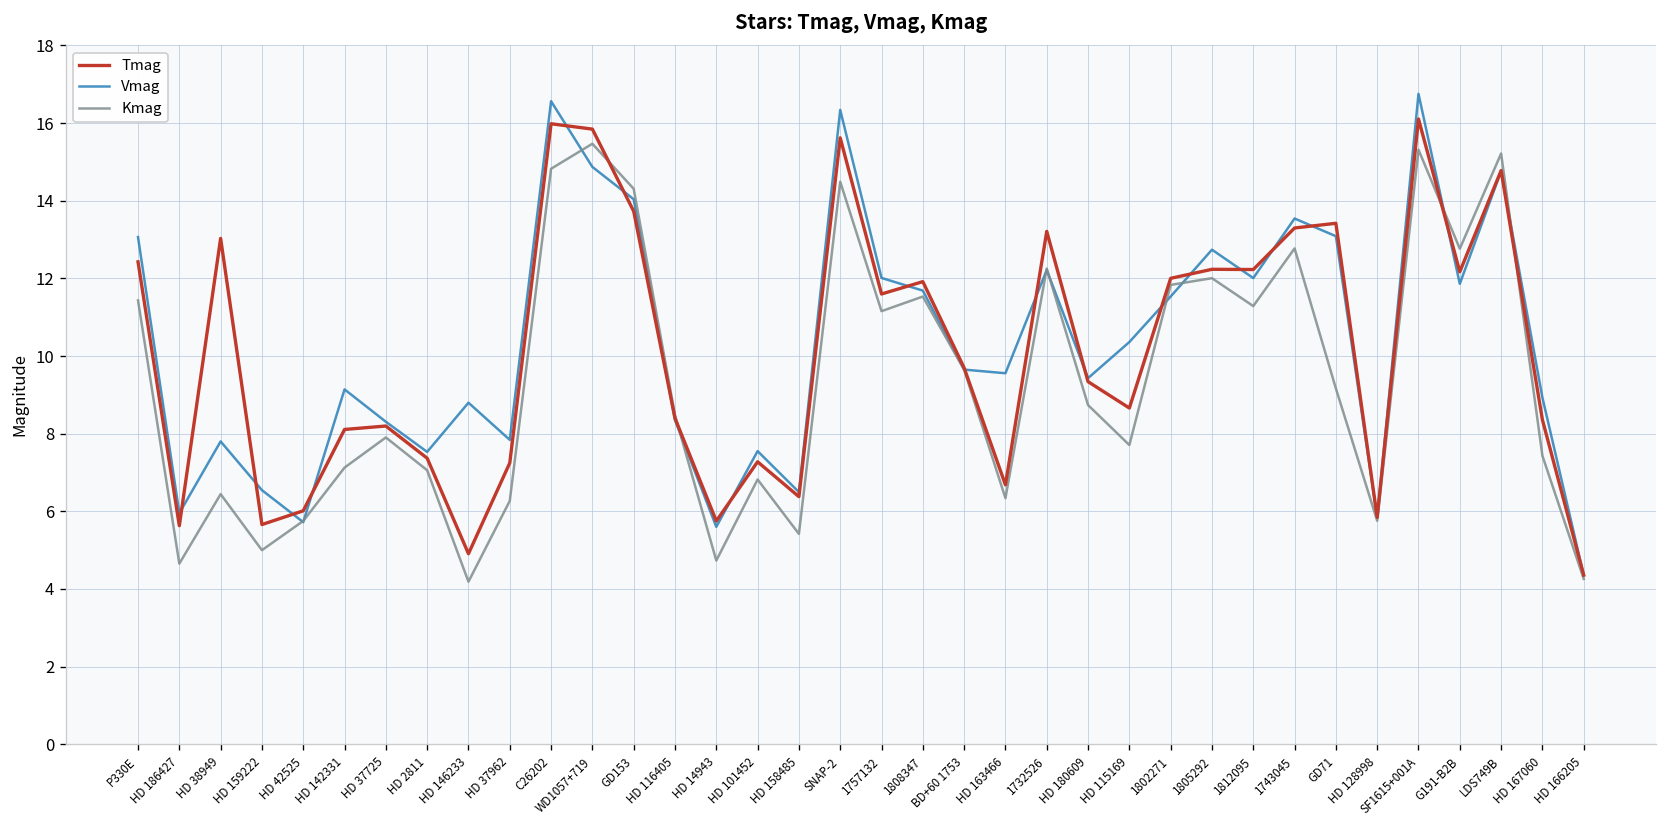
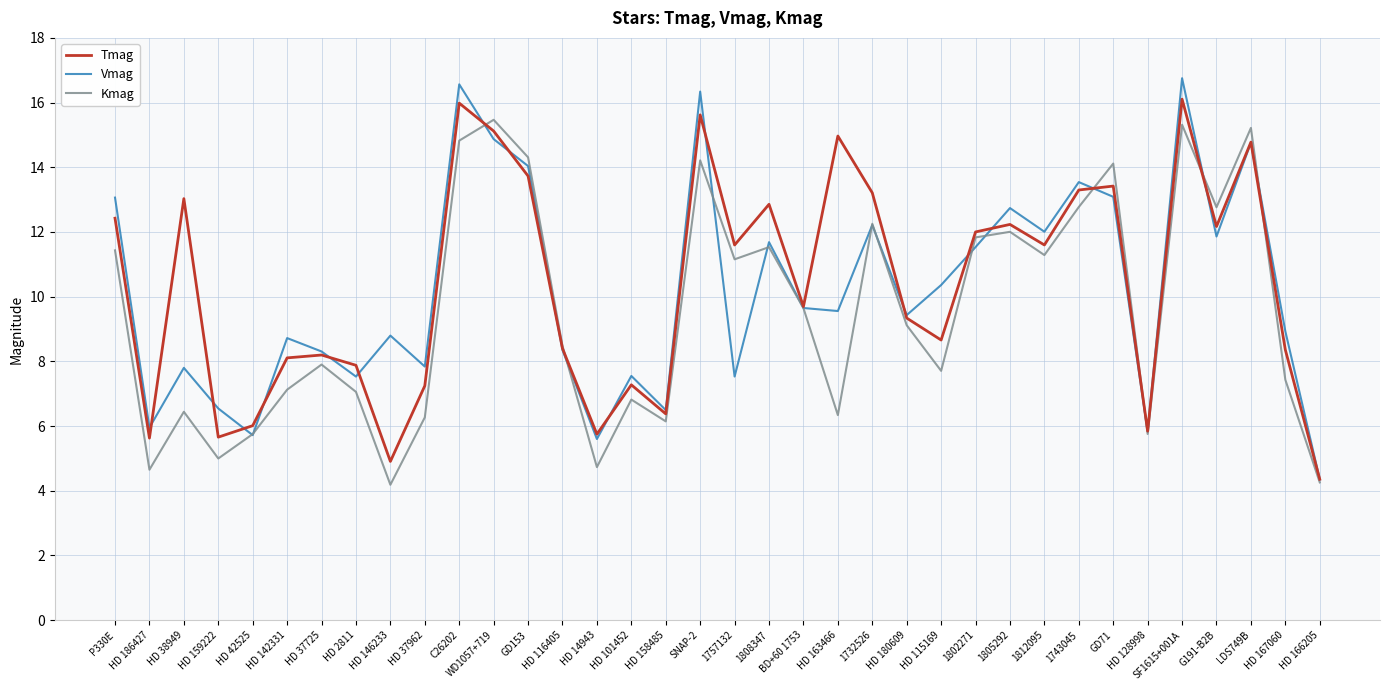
  {
    "Tmag": {
      "P330E": 12.4,
      "HD 186427": 5.6,
      "HD 38949": 13.0,
      "HD 159222": 5.7,
      "HD 42525": 6.0,
      "HD 142331": 8.1,
      "HD 37725": 8.2,
-     "HD 2811": 7.4,
+     "HD 2811": 7.9,
      "HD 146233": 4.9,
      "HD 37962": 7.2,
      "C26202": 16.0,
-     "WD1057+719": 15.8,
+     "WD1057+719": 15.1,
      "GD153": 13.7,
      "HD 14943": 5.7,
      "HD 101452": 7.3,
      "HD 158485": 6.4,
      "SNAP-2": 15.6,
      "1757132": 11.6,
-     "1808347": 11.9,
-     "HD 163466": 6.7,
+     "1808347": 12.9,
+     "HD 163466": 15.0,
      "1732526": 13.2,
      "HD 180609": 9.3,
      "HD 115169": 8.7,
      "1802271": 12.0,
      "1805292": 12.2,
-     "1812095": 12.2,
+     "1812095": 11.6,
      "1743045": 13.3,
      "GD71": 13.4,
      "SF1615+001A": 16.1,
      "G191-B2B": 12.2,
      "HD 167060": 8.4
    },
    "Vmag": {
      "P330E": 13.1,
      "HD 186427": 6.0,
      "HD 38949": 7.8,
      "HD 159222": 6.5,
-     "HD 142331": 9.1,
+     "HD 142331": 8.7,
      "HD 37725": 8.3,
      "HD 2811": 7.5,
      "HD 146233": 8.8,
      "HD 37962": 7.8,
      "C26202": 16.6,
      "WD1057+719": 14.9,
      "GD153": 14.0,
      "HD 14943": 5.6,
      "HD 101452": 7.6,
      "HD 158485": 6.5,
      "SNAP-2": 16.3,
-     "1757132": 12.0,
+     "1757132": 7.5,
      "1808347": 11.7,
      "HD 163466": 9.6,
      "HD 180609": 9.4,
      "HD 115169": 10.4,
      "1802271": 11.5,
      "1805292": 12.7,
      "1812095": 12.0,
      "1743045": 13.5,
      "GD71": 13.1,
      "SF1615+001A": 16.8,
      "G191-B2B": 11.9,
      "HD 167060": 8.9
    },
    "Kmag": {
      "P330E": 11.4,
      "HD 186427": 4.7,
      "HD 38949": 6.4,
      "HD 159222": 5.0,
      "HD 142331": 7.1,
      "HD 37725": 7.9,
      "HD 2811": 7.1,
      "HD 146233": 4.2,
      "HD 37962": 6.3,
      "C26202": 14.8,
      "WD1057+719": 15.5,
      "GD153": 14.3,
      "HD 14943": 4.7,
      "HD 101452": 6.8,
-     "HD 158485": 5.4,
-     "SNAP-2": 14.5,
+     "HD 158485": 6.1,
+     "SNAP-2": 14.2,
      "1757132": 11.2,
      "1808347": 11.5,
      "HD 163466": 6.3,
-     "HD 180609": 8.7,
+     "HD 180609": 9.1,
      "HD 115169": 7.7,
      "1802271": 11.8,
      "1805292": 12.0,
      "1812095": 11.3,
      "1743045": 12.8,
-     "GD71": 9.2,
+     "GD71": 14.1,
      "SF1615+001A": 15.3,
      "G191-B2B": 12.8,
      "LDS749B": 15.2,
      "HD 167060": 7.4,
      "HD 166205": 4.3
    }
  }
